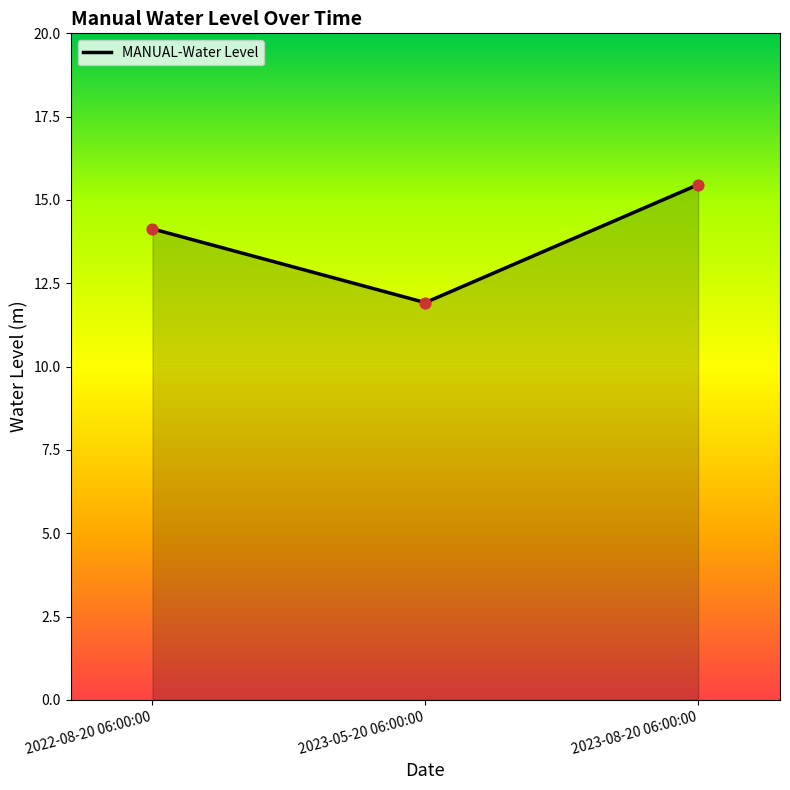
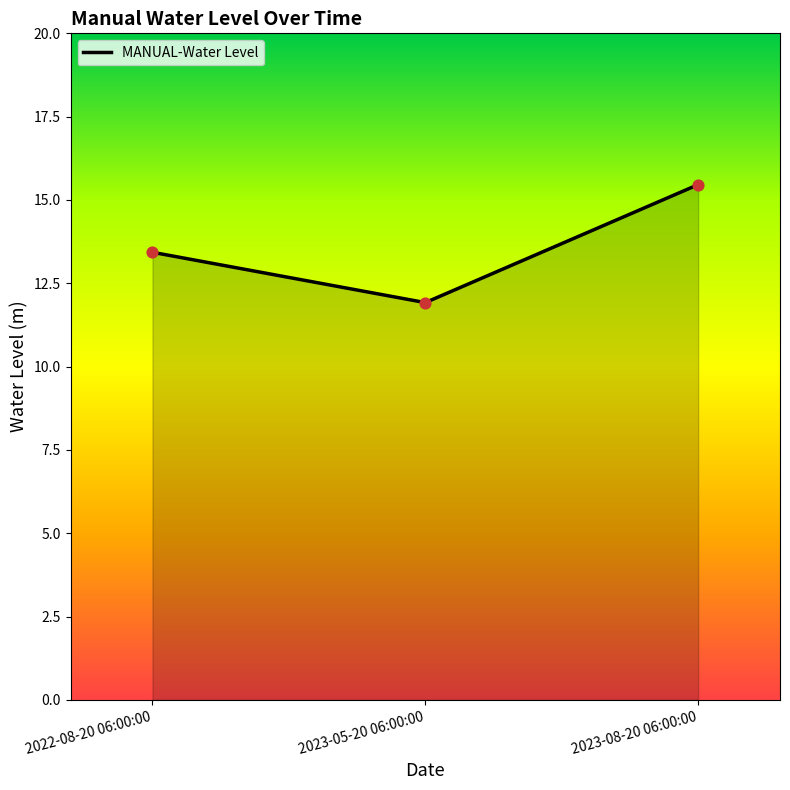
  {
-   "2022-08-20 06:00:00": 14.1,
+   "2022-08-20 06:00:00": 13.4,
    "2023-05-20 06:00:00": 11.9,
    "2023-08-20 06:00:00": 15.5
  }
